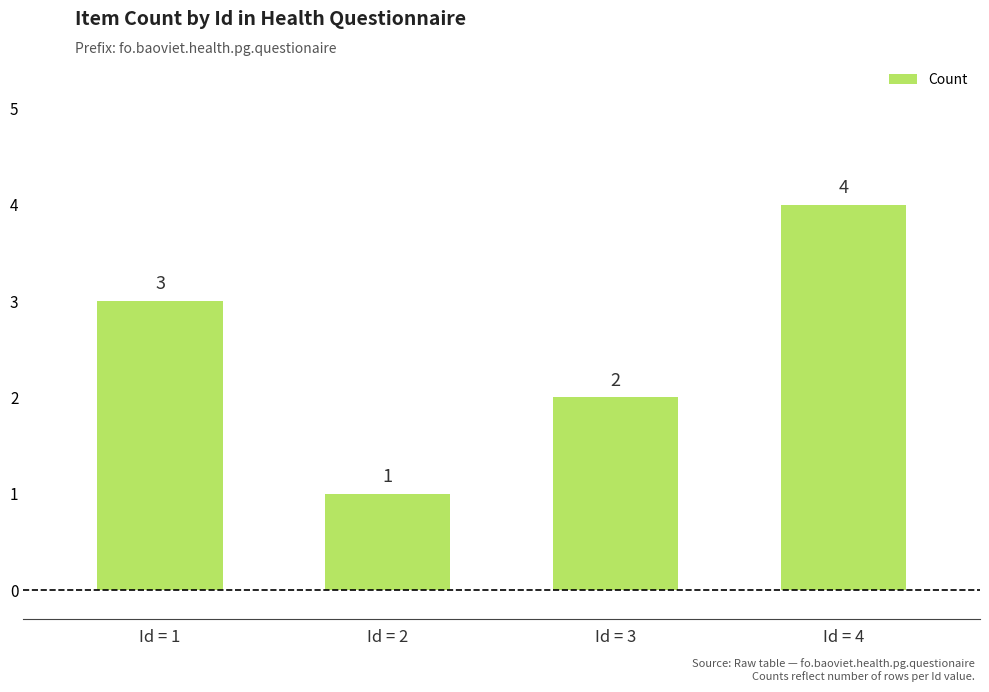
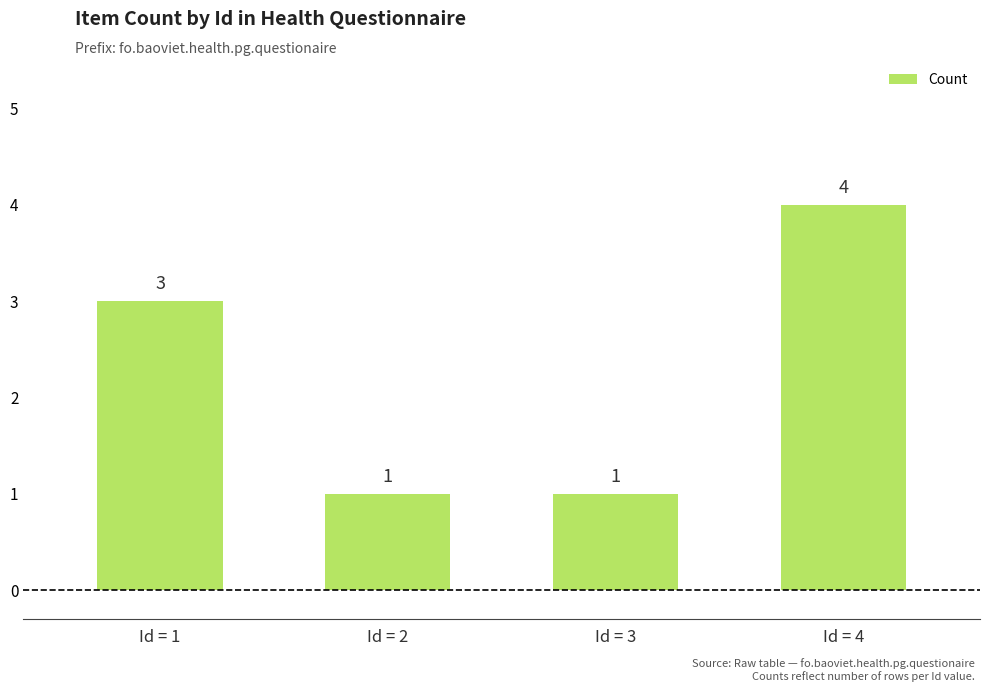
  {
    "Id = 1": 3,
    "Id = 2": 1,
-   "Id = 3": 2,
+   "Id = 3": 1,
    "Id = 4": 4
  }
